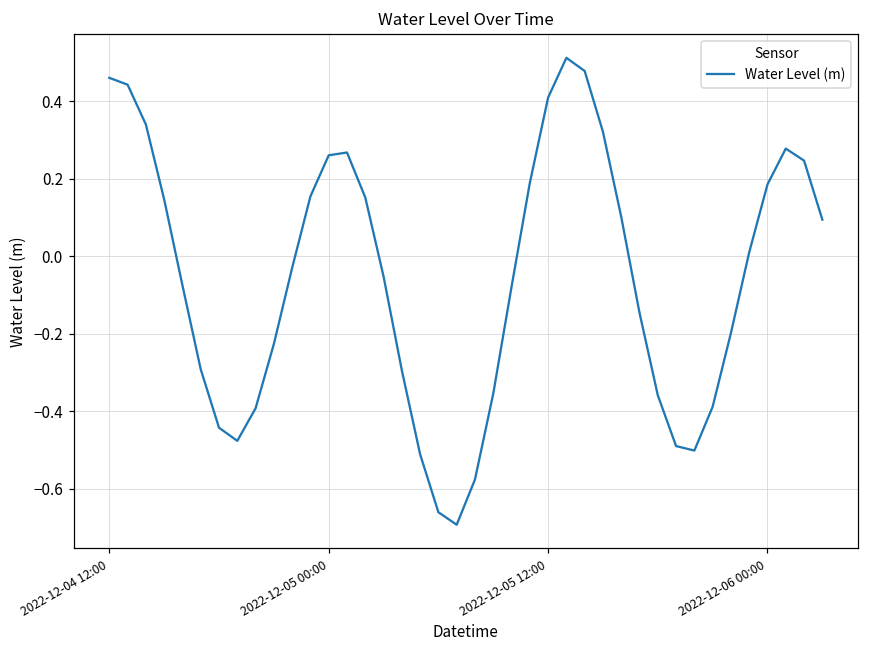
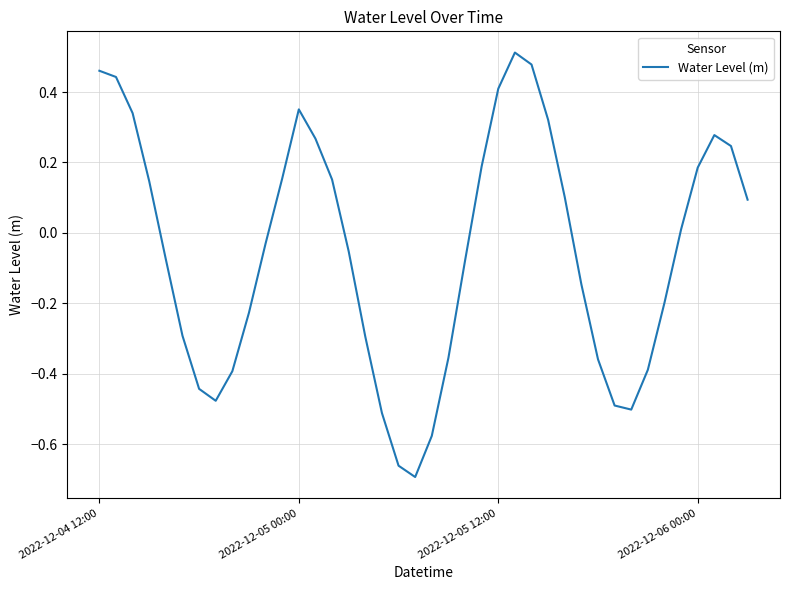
  {
    "2022-12-04 12:00": 0.46,
-   "2022-12-05 00:00": 0.26,
+   "2022-12-05 00:00": 0.35,
    "2022-12-05 12:00": 0.41,
    "2022-12-06 00:00": 0.19
  }
